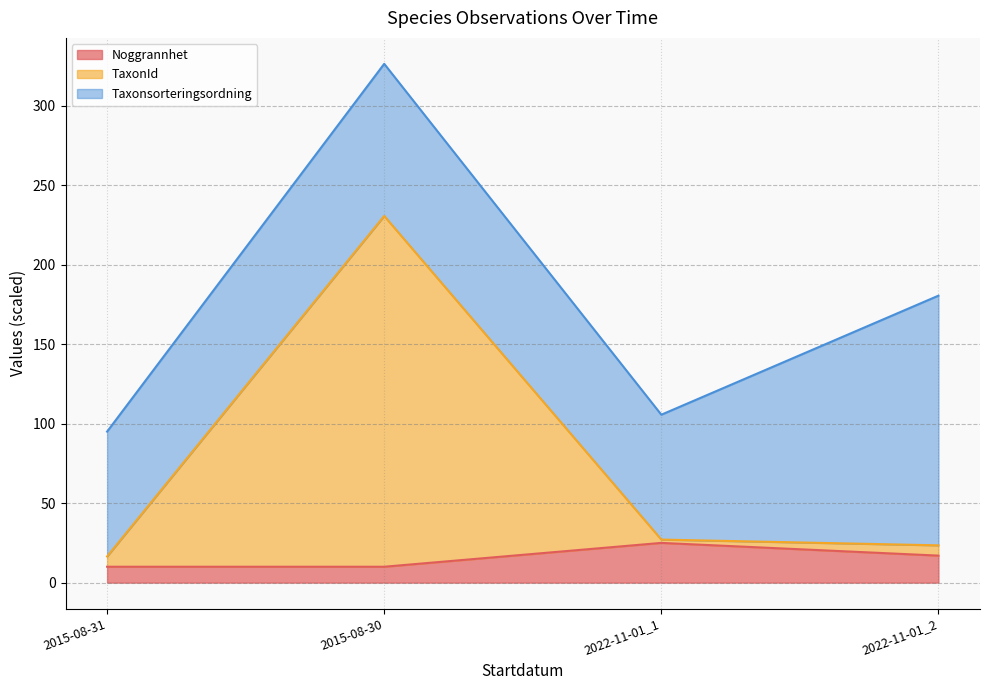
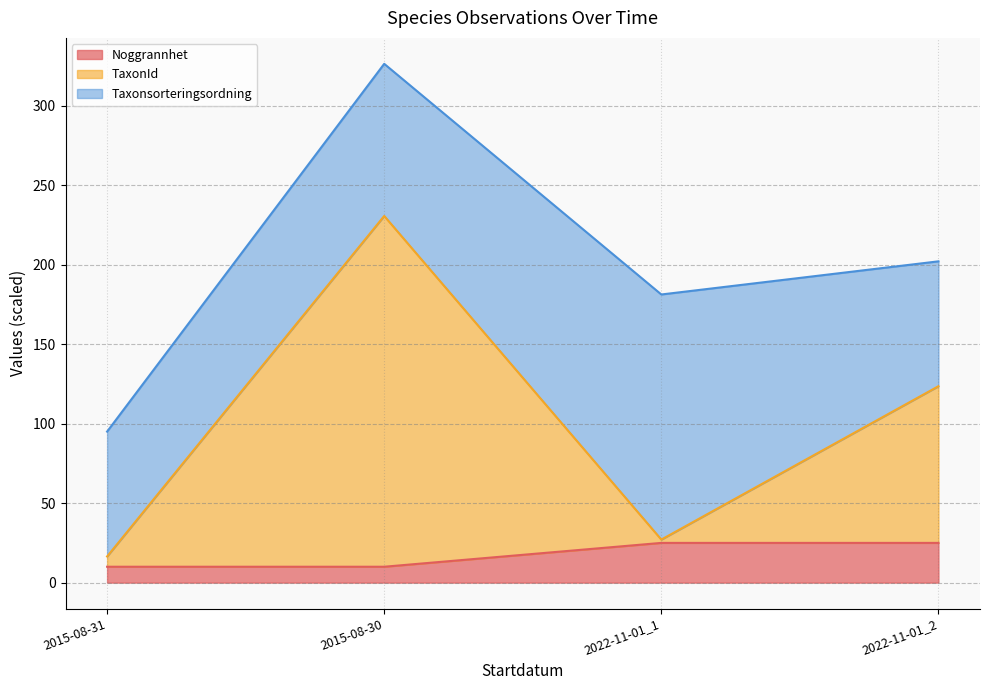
  {
    "Noggrannhet": {
      "2015-08-31": 10,
      "2015-08-30": 10,
      "2022-11-01_1": 25,
-     "2022-11-01_2": 17
+     "2022-11-01_2": 25
    },
    "TaxonId": {
      "2015-08-31": 6,
      "2015-08-30": 221,
      "2022-11-01_1": 2,
-     "2022-11-01_2": 6
+     "2022-11-01_2": 99
    },
    "Taxonsorteringsordning": {
      "2015-08-31": 79,
      "2015-08-30": 96,
-     "2022-11-01_1": 79,
-     "2022-11-01_2": 157
+     "2022-11-01_1": 154,
+     "2022-11-01_2": 79
    }
  }
